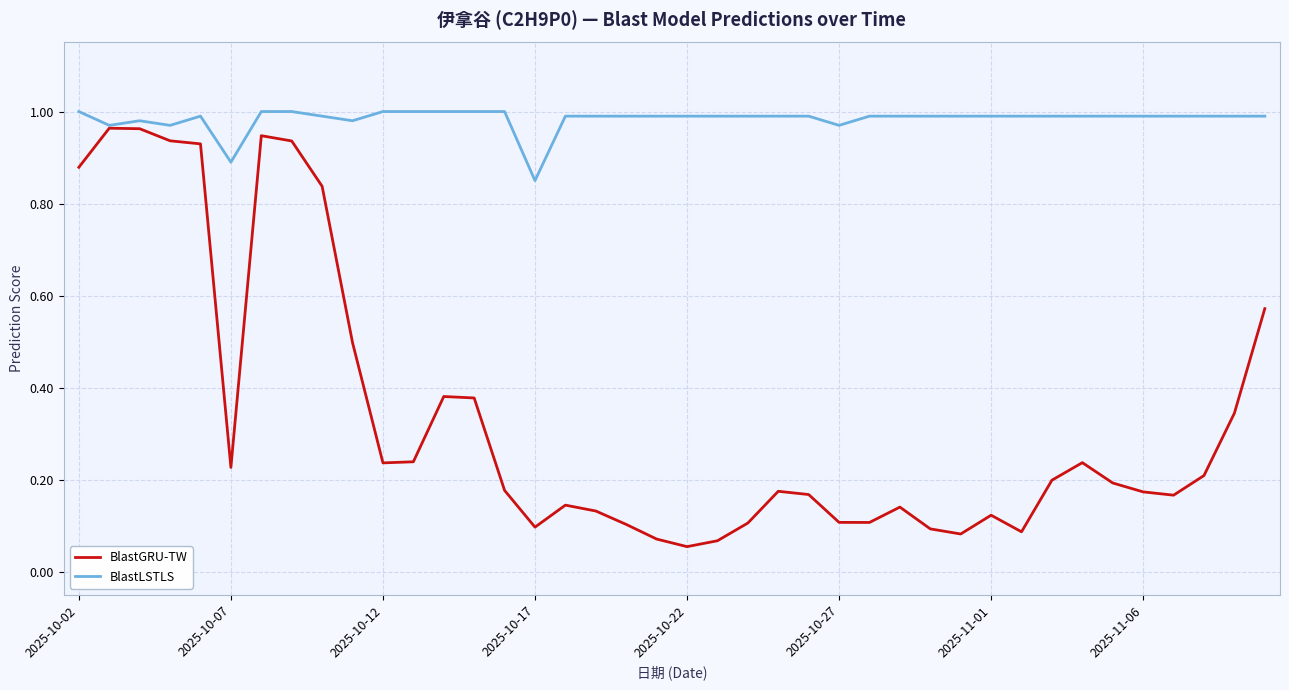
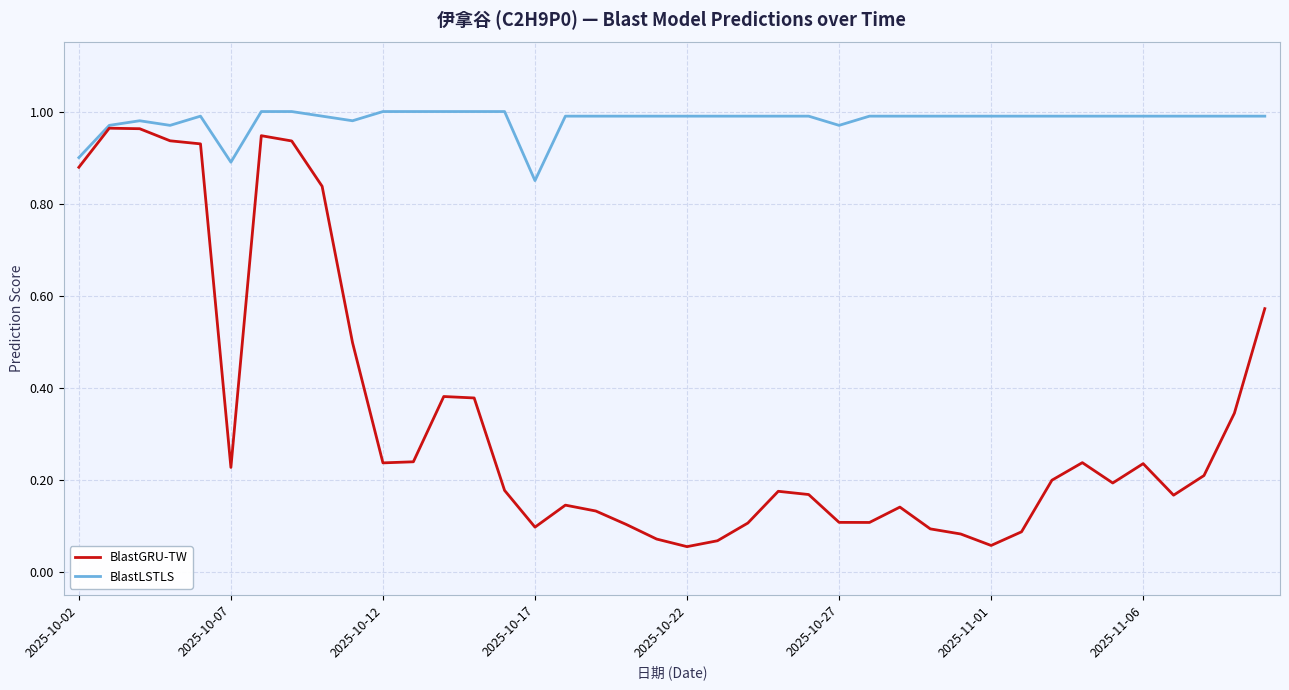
  {
    "BlastGRU-TW": {
      "2025-10-02": 0.88,
      "2025-10-07": 0.23,
      "2025-10-12": 0.24,
      "2025-10-17": 0.10,
      "2025-10-22": 0.05,
      "2025-10-27": 0.11,
-     "2025-11-01": 0.12,
-     "2025-11-06": 0.17
+     "2025-11-01": 0.06,
+     "2025-11-06": 0.24
    },
    "BlastLSTLS": {
-     "2025-10-02": 1.0,
+     "2025-10-02": 0.9,
      "2025-10-07": 0.89,
      "2025-10-12": 1.0,
      "2025-10-17": 0.85,
      "2025-10-22": 0.99,
      "2025-10-27": 0.97,
      "2025-11-01": 0.99,
      "2025-11-06": 0.99
    }
  }
